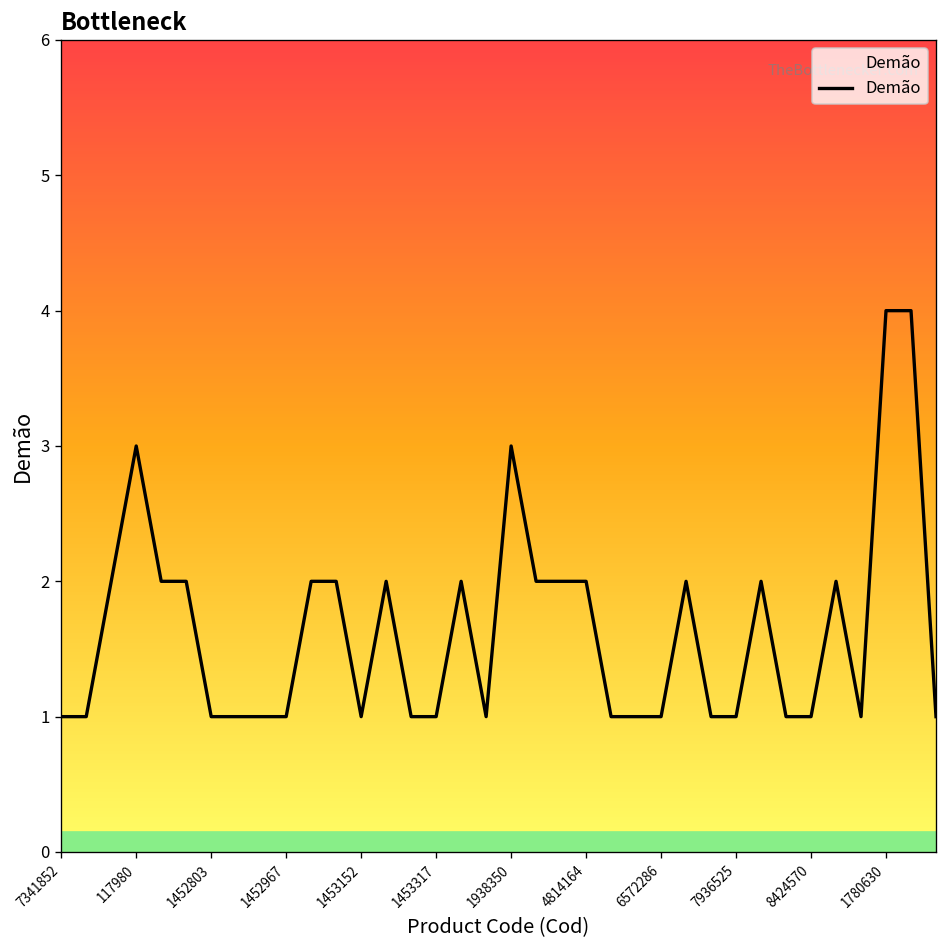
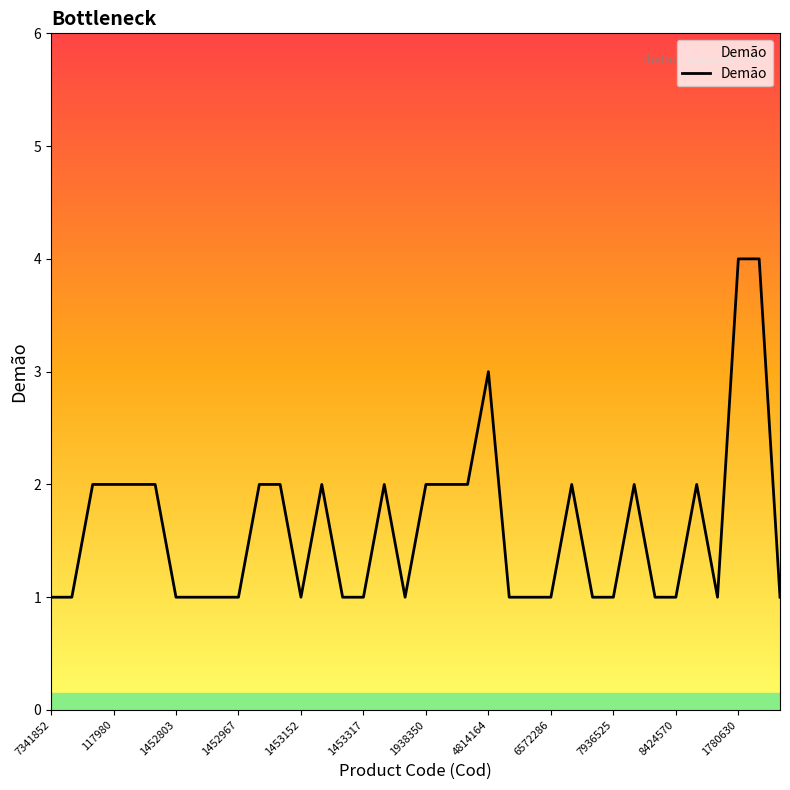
  {
    "7341852": 1,
-   "117980": 3,
+   "117980": 2,
    "1452803": 1,
    "1452967": 1,
    "1453152": 1,
    "1453317": 1,
-   "1938350": 3,
-   "4814164": 2,
+   "1938350": 2,
+   "4814164": 3,
    "6572286": 1,
    "7936525": 1,
    "8424570": 1,
    "1780630": 4
  }
